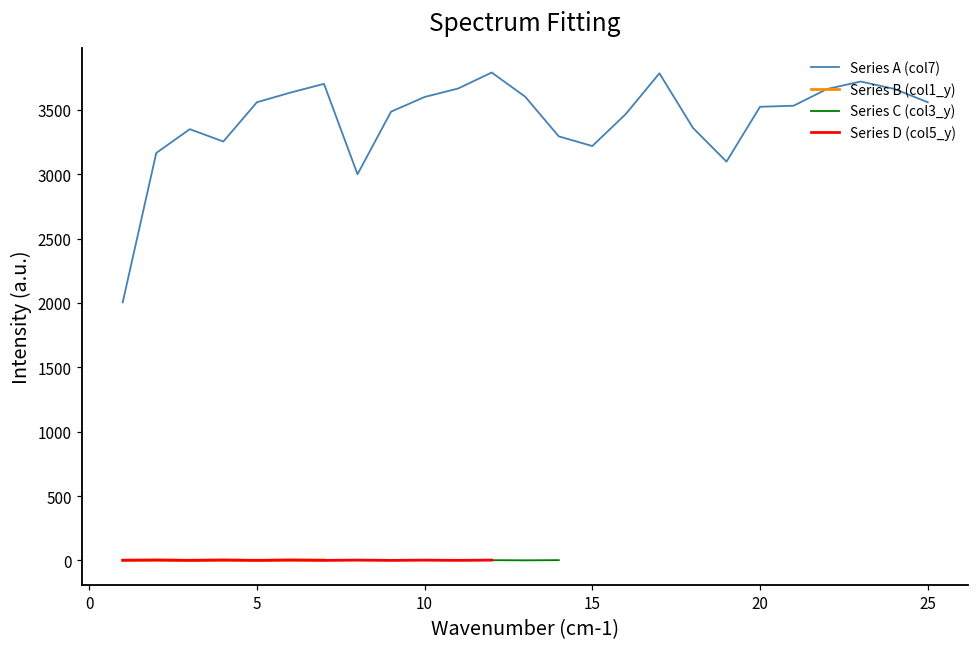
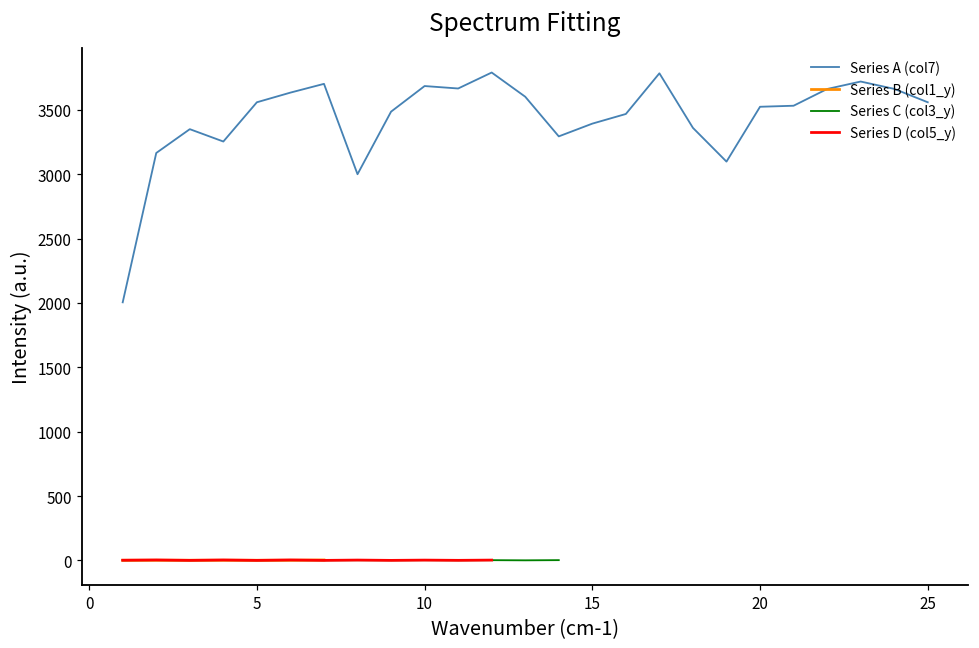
  {
    "Series A (col7)": {
      "5": 3560,
-     "10": 3600,
-     "15": 3220,
+     "10": 3690,
+     "15": 3390,
      "20": 3520,
      "25": 3560
    }
  }
